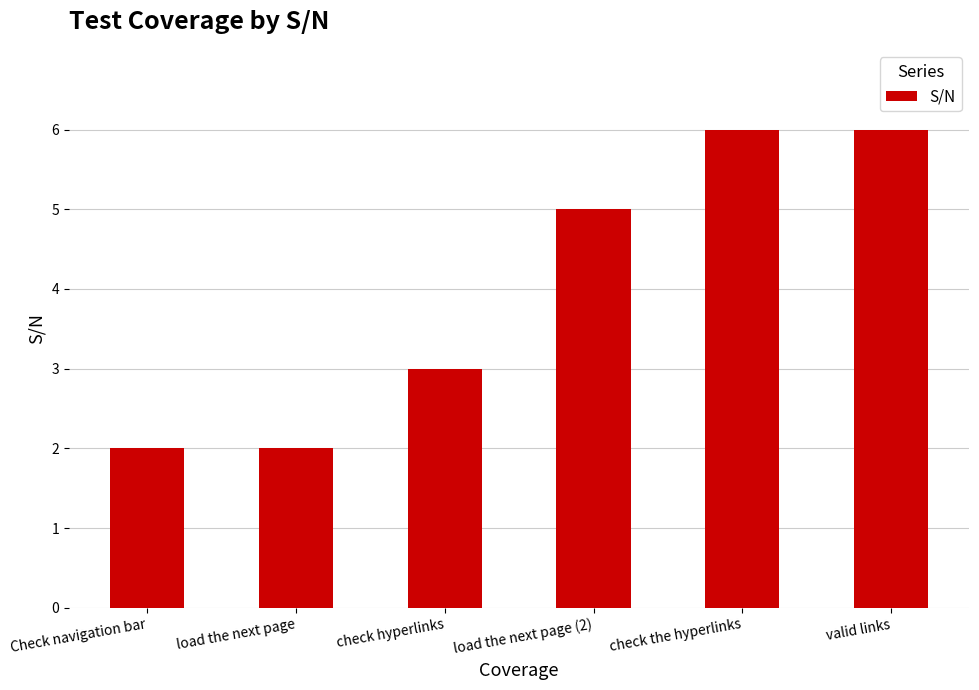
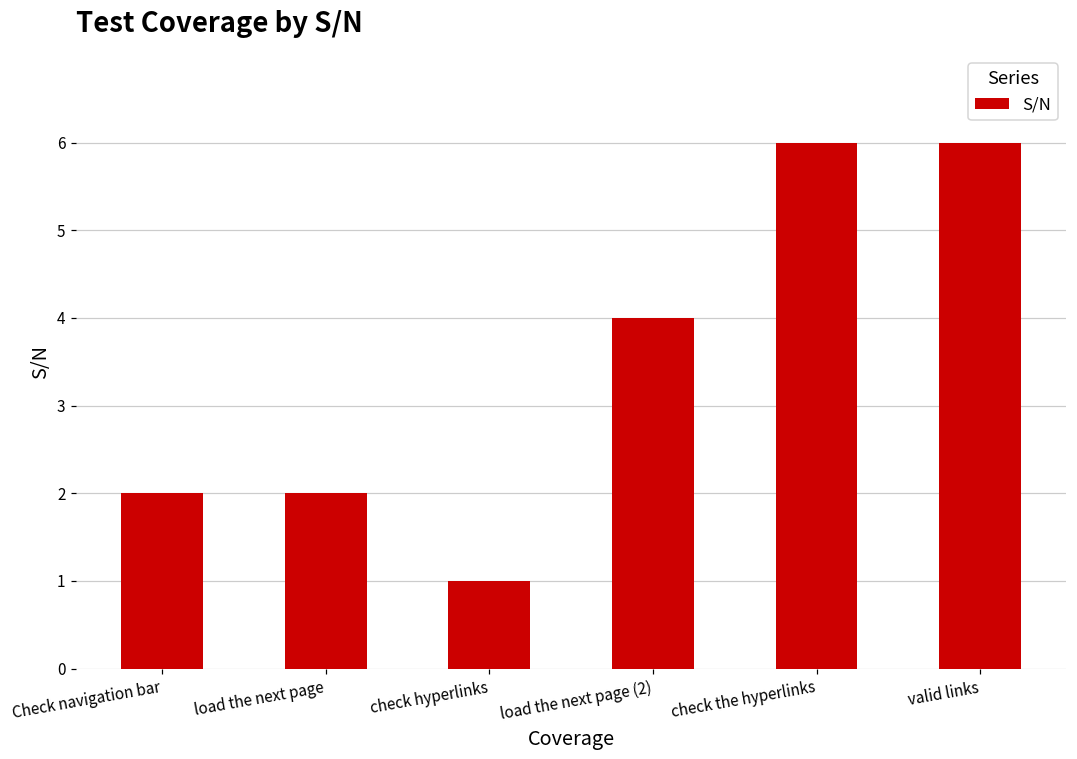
  {
    "Check navigation bar": 2,
    "load the next page": 2,
-   "check hyperlinks": 3,
-   "load the next page (2)": 5,
+   "check hyperlinks": 1,
+   "load the next page (2)": 4,
    "check the hyperlinks": 6,
    "valid links": 6
  }
